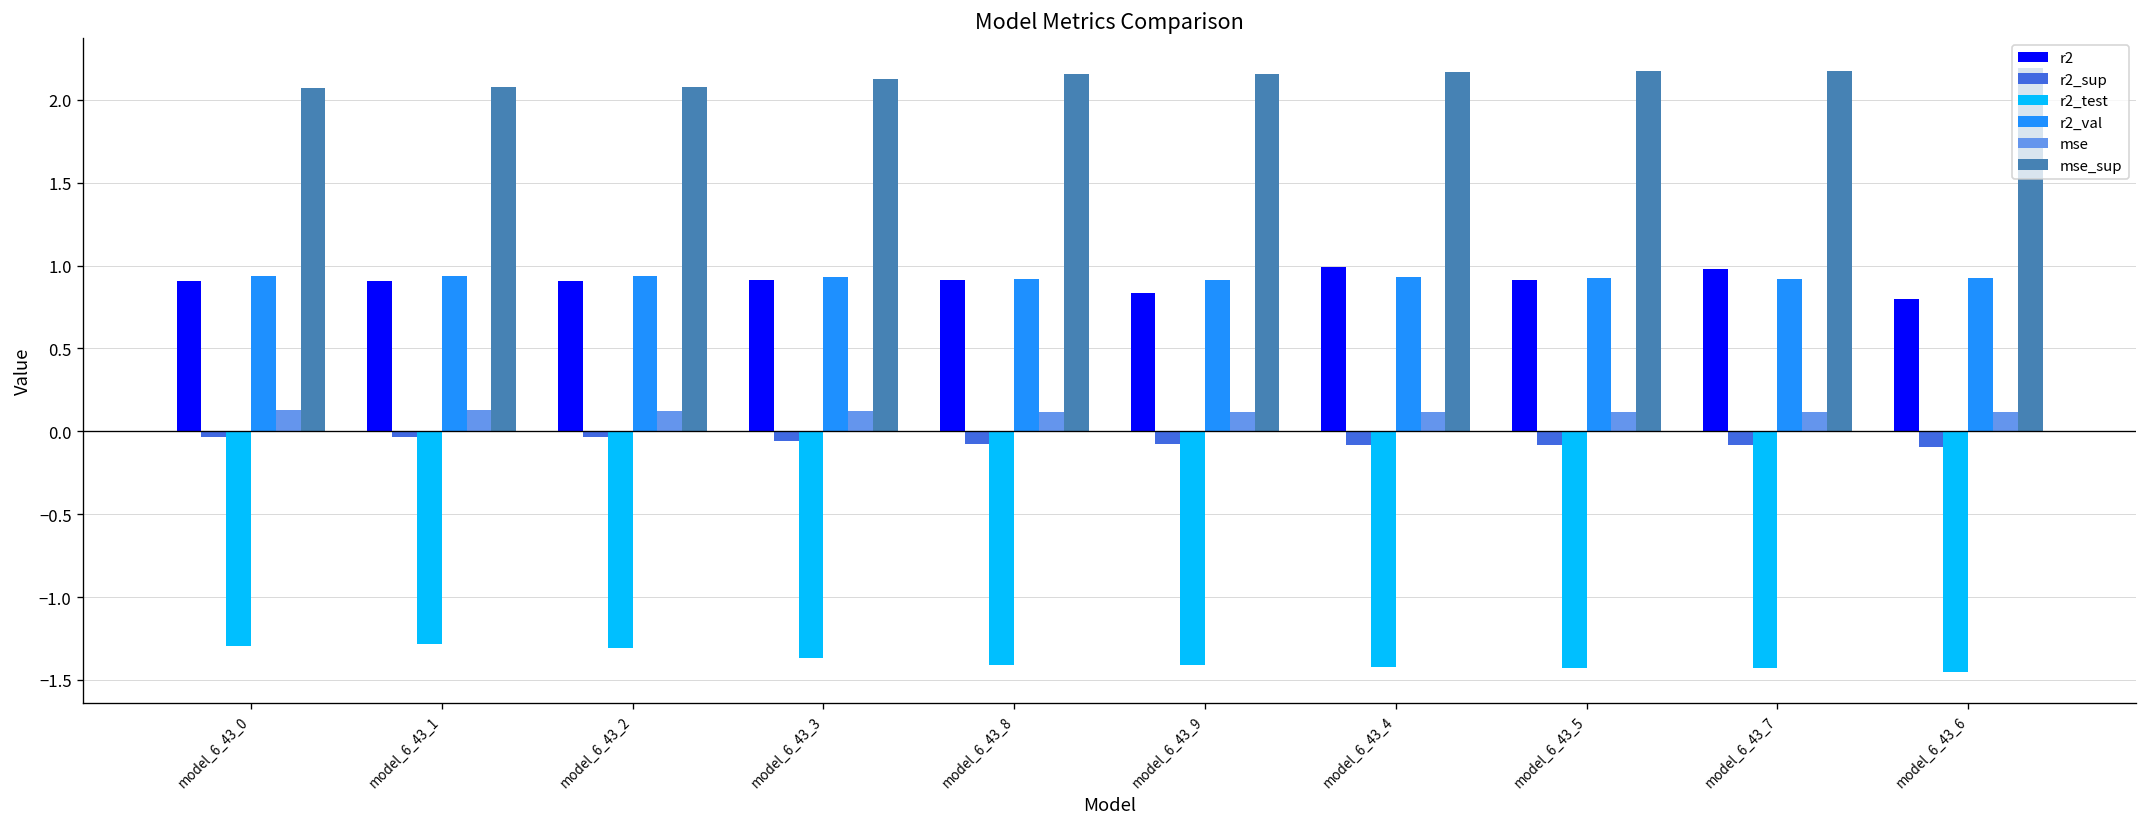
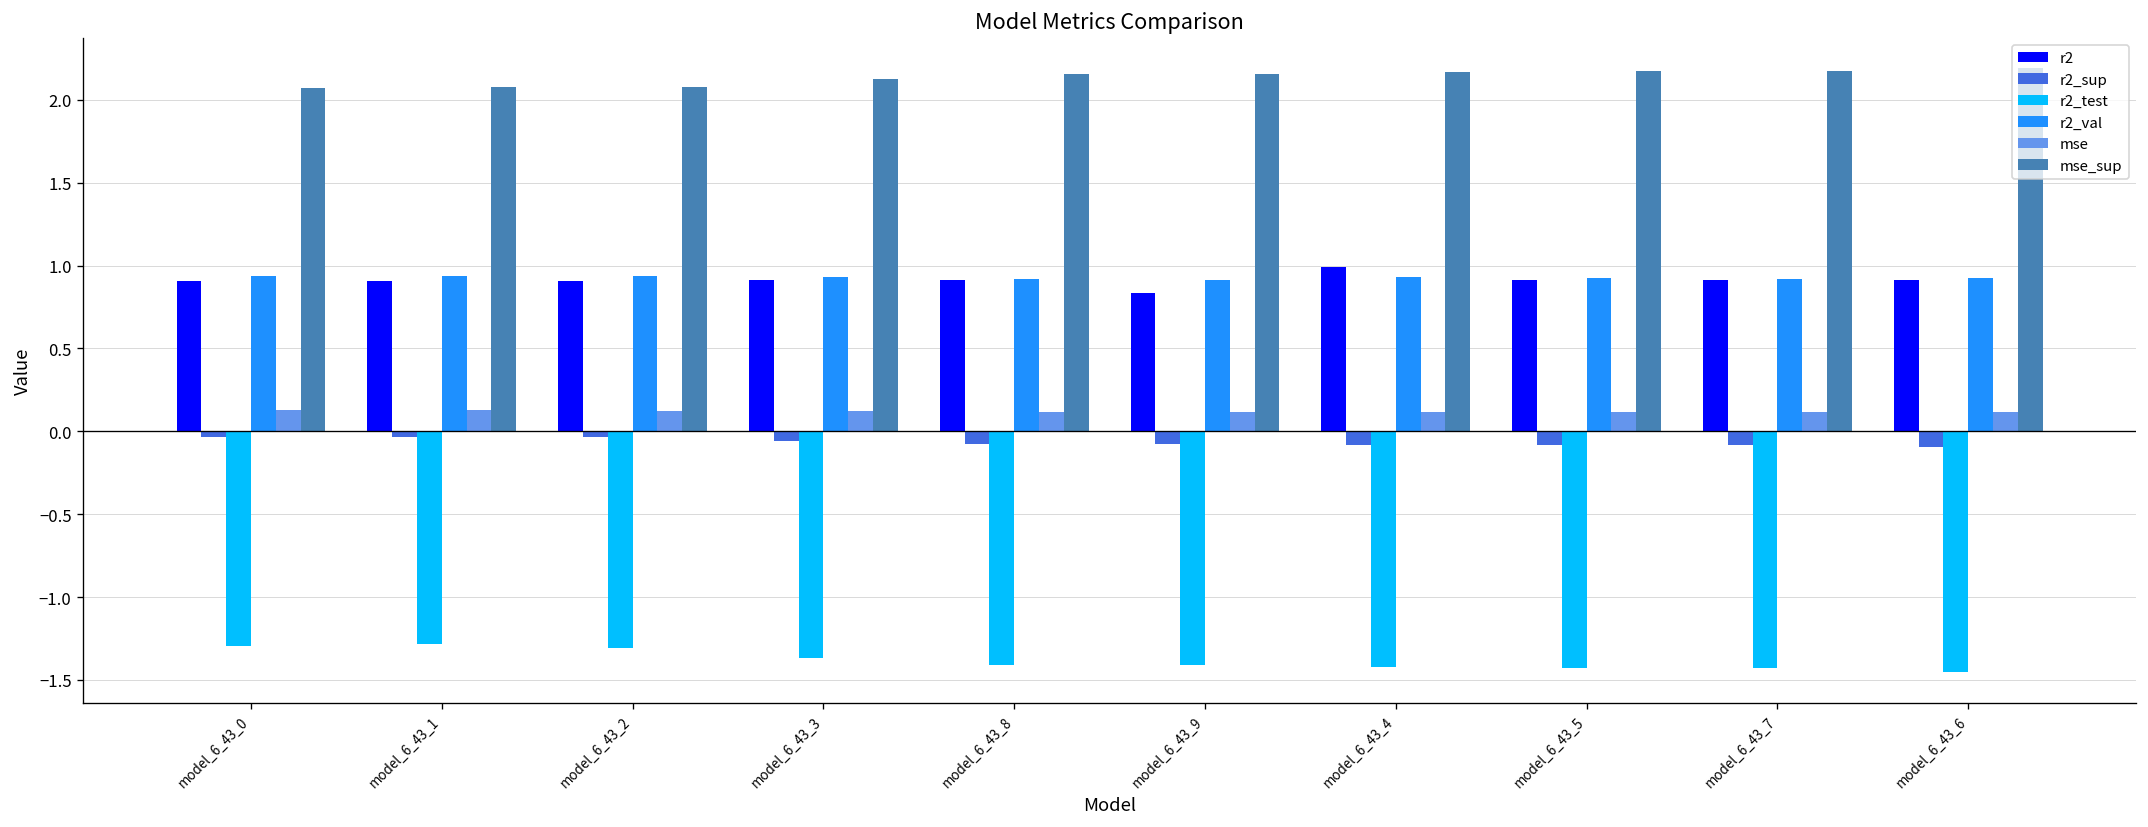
  {
    "r2": {
      "model_6_43_0": 0.91,
      "model_6_43_1": 0.91,
      "model_6_43_2": 0.91,
      "model_6_43_3": 0.91,
      "model_6_43_8": 0.92,
      "model_6_43_9": 0.84,
      "model_6_43_4": 0.99,
      "model_6_43_5": 0.91,
-     "model_6_43_7": 0.98,
-     "model_6_43_6": 0.80
+     "model_6_43_7": 0.91,
+     "model_6_43_6": 0.91
    }
  }
